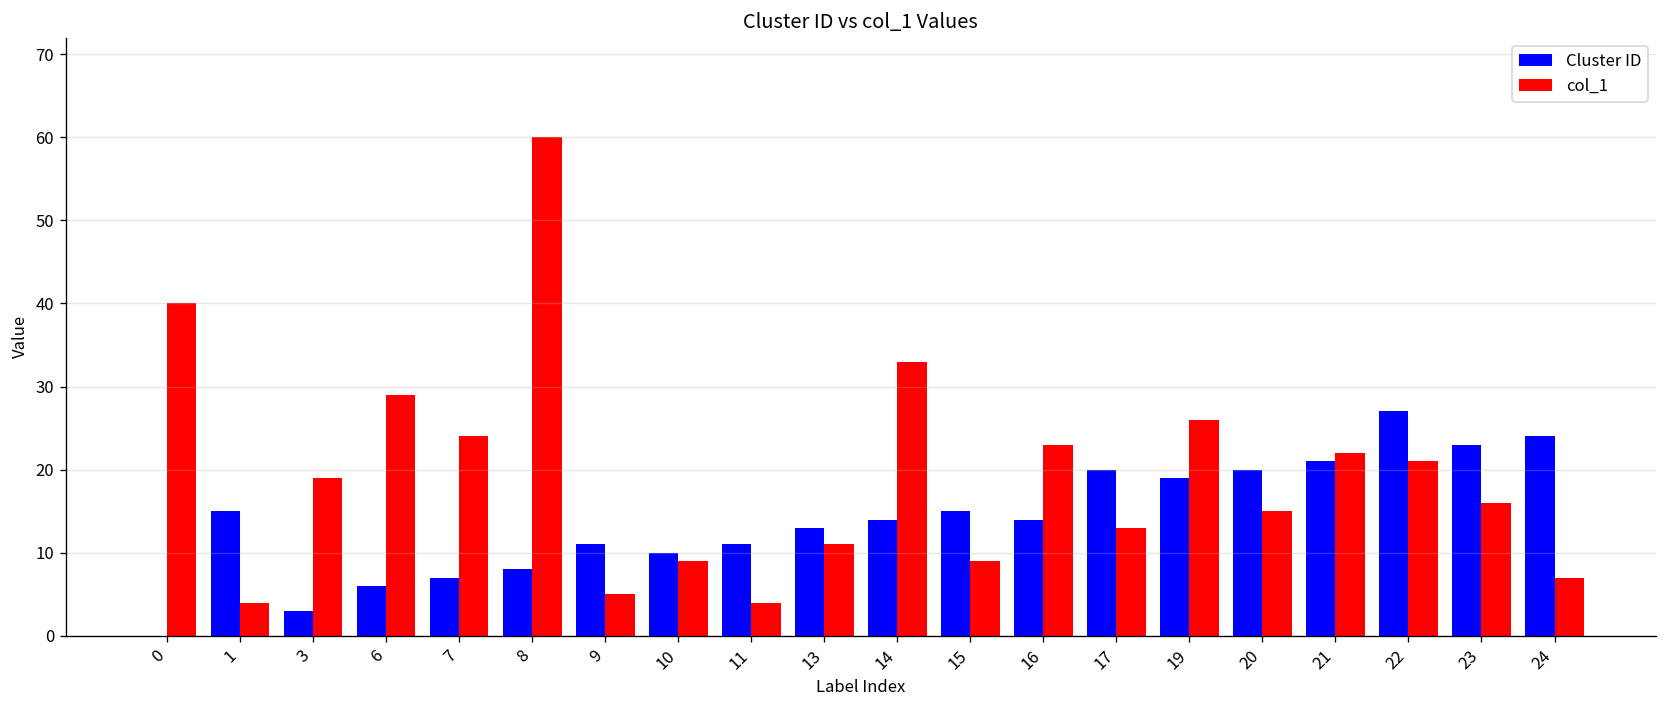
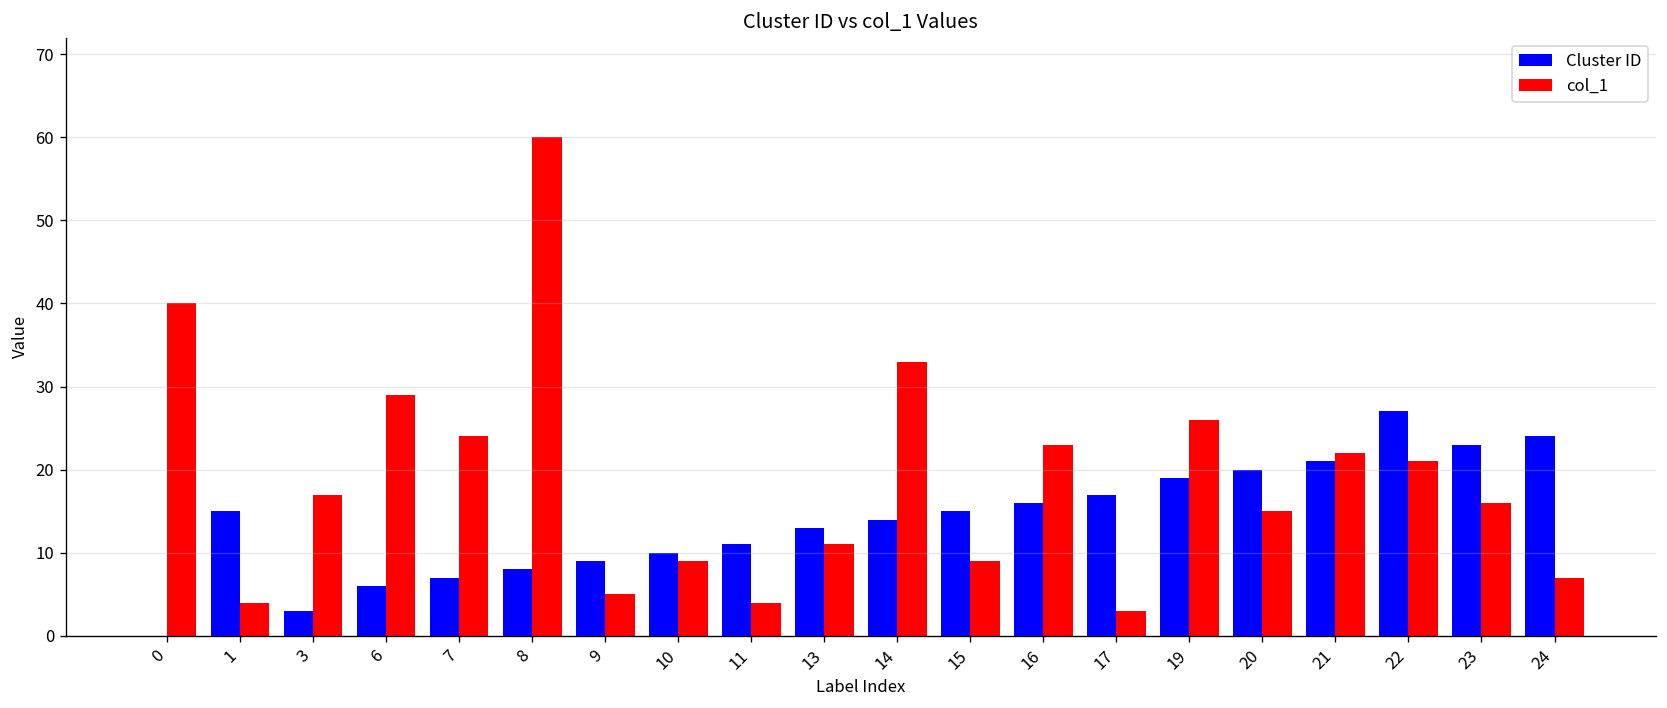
  {
    "Cluster ID": {
      "0": 0,
      "1": 15,
      "3": 3,
      "6": 6,
      "7": 7,
      "8": 8,
-     "9": 11,
+     "9": 9,
      "10": 10,
      "11": 11,
      "13": 13,
      "14": 14,
      "15": 15,
-     "16": 14,
-     "17": 20,
+     "16": 16,
+     "17": 17,
      "19": 19,
      "20": 20,
      "21": 21,
      "22": 27,
      "23": 23,
      "24": 24
    },
    "col_1": {
      "0": 40,
      "1": 4,
-     "3": 19,
+     "3": 17,
      "6": 29,
      "7": 24,
      "8": 60,
      "9": 5,
      "10": 9,
      "11": 4,
      "13": 11,
      "14": 33,
      "15": 9,
      "16": 23,
-     "17": 13,
+     "17": 3,
      "19": 26,
      "20": 15,
      "21": 22,
      "22": 21,
      "23": 16,
      "24": 7
    }
  }
